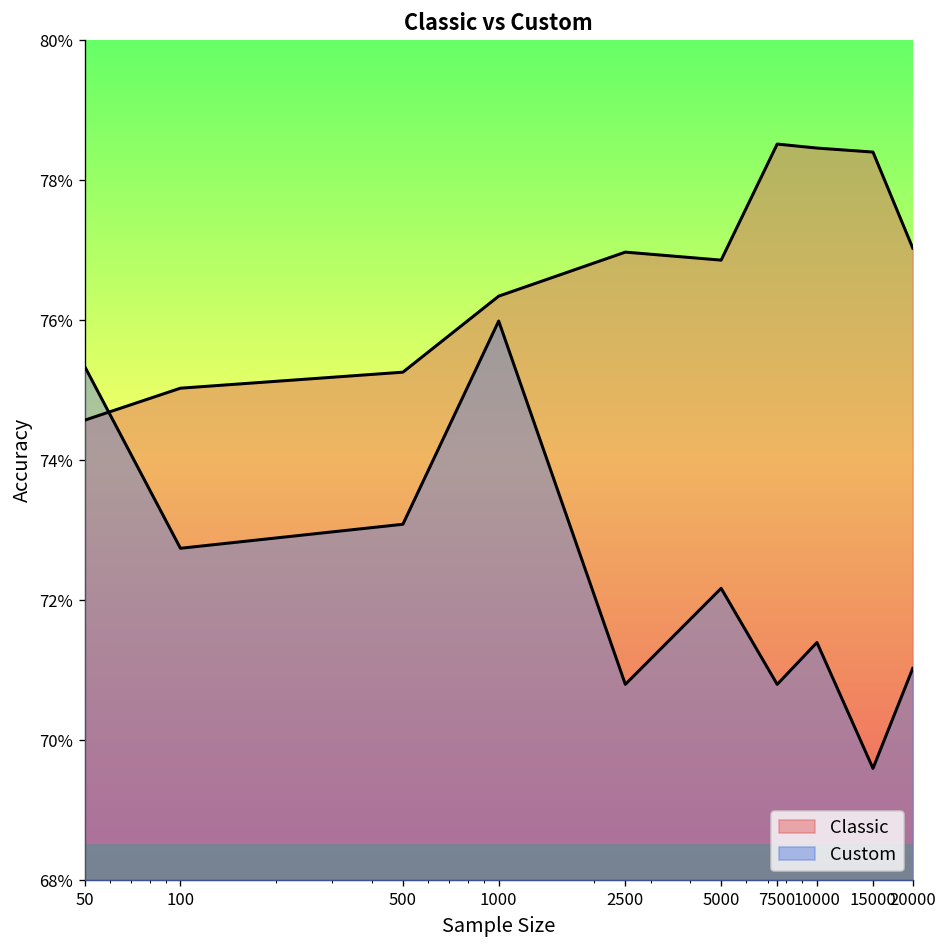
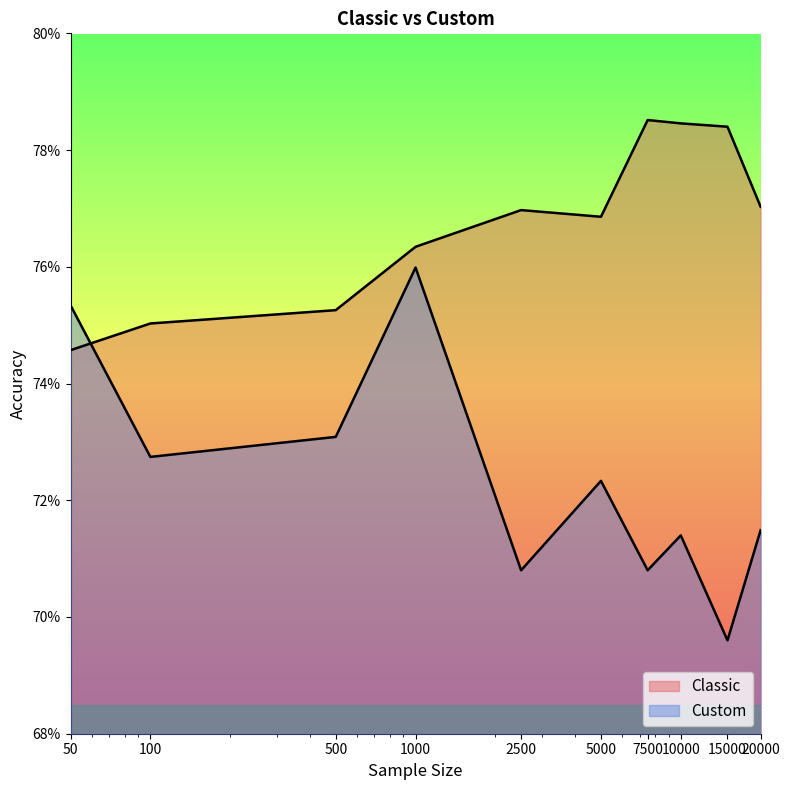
  {
    "Classic": {
      "50": "74.6%",
      "100": "75.0%",
      "500": "75.3%",
      "1000": "76.3%",
      "2500": "77.0%",
      "5000": "76.9%",
      "7500": "78.5%",
      "10000": "78.5%",
      "15000": "78.4%",
      "20000": "77.0%"
    },
    "Custom": {
      "50": "75.3%",
      "100": "72.7%",
      "500": "73.1%",
      "1000": "76.0%",
      "2500": "70.8%",
-     "5000": "72.2%",
+     "5000": "72.3%",
      "7500": "70.8%",
      "10000": "71.4%",
      "15000": "69.6%",
-     "20000": "71.0%"
+     "20000": "71.5%"
    }
  }
